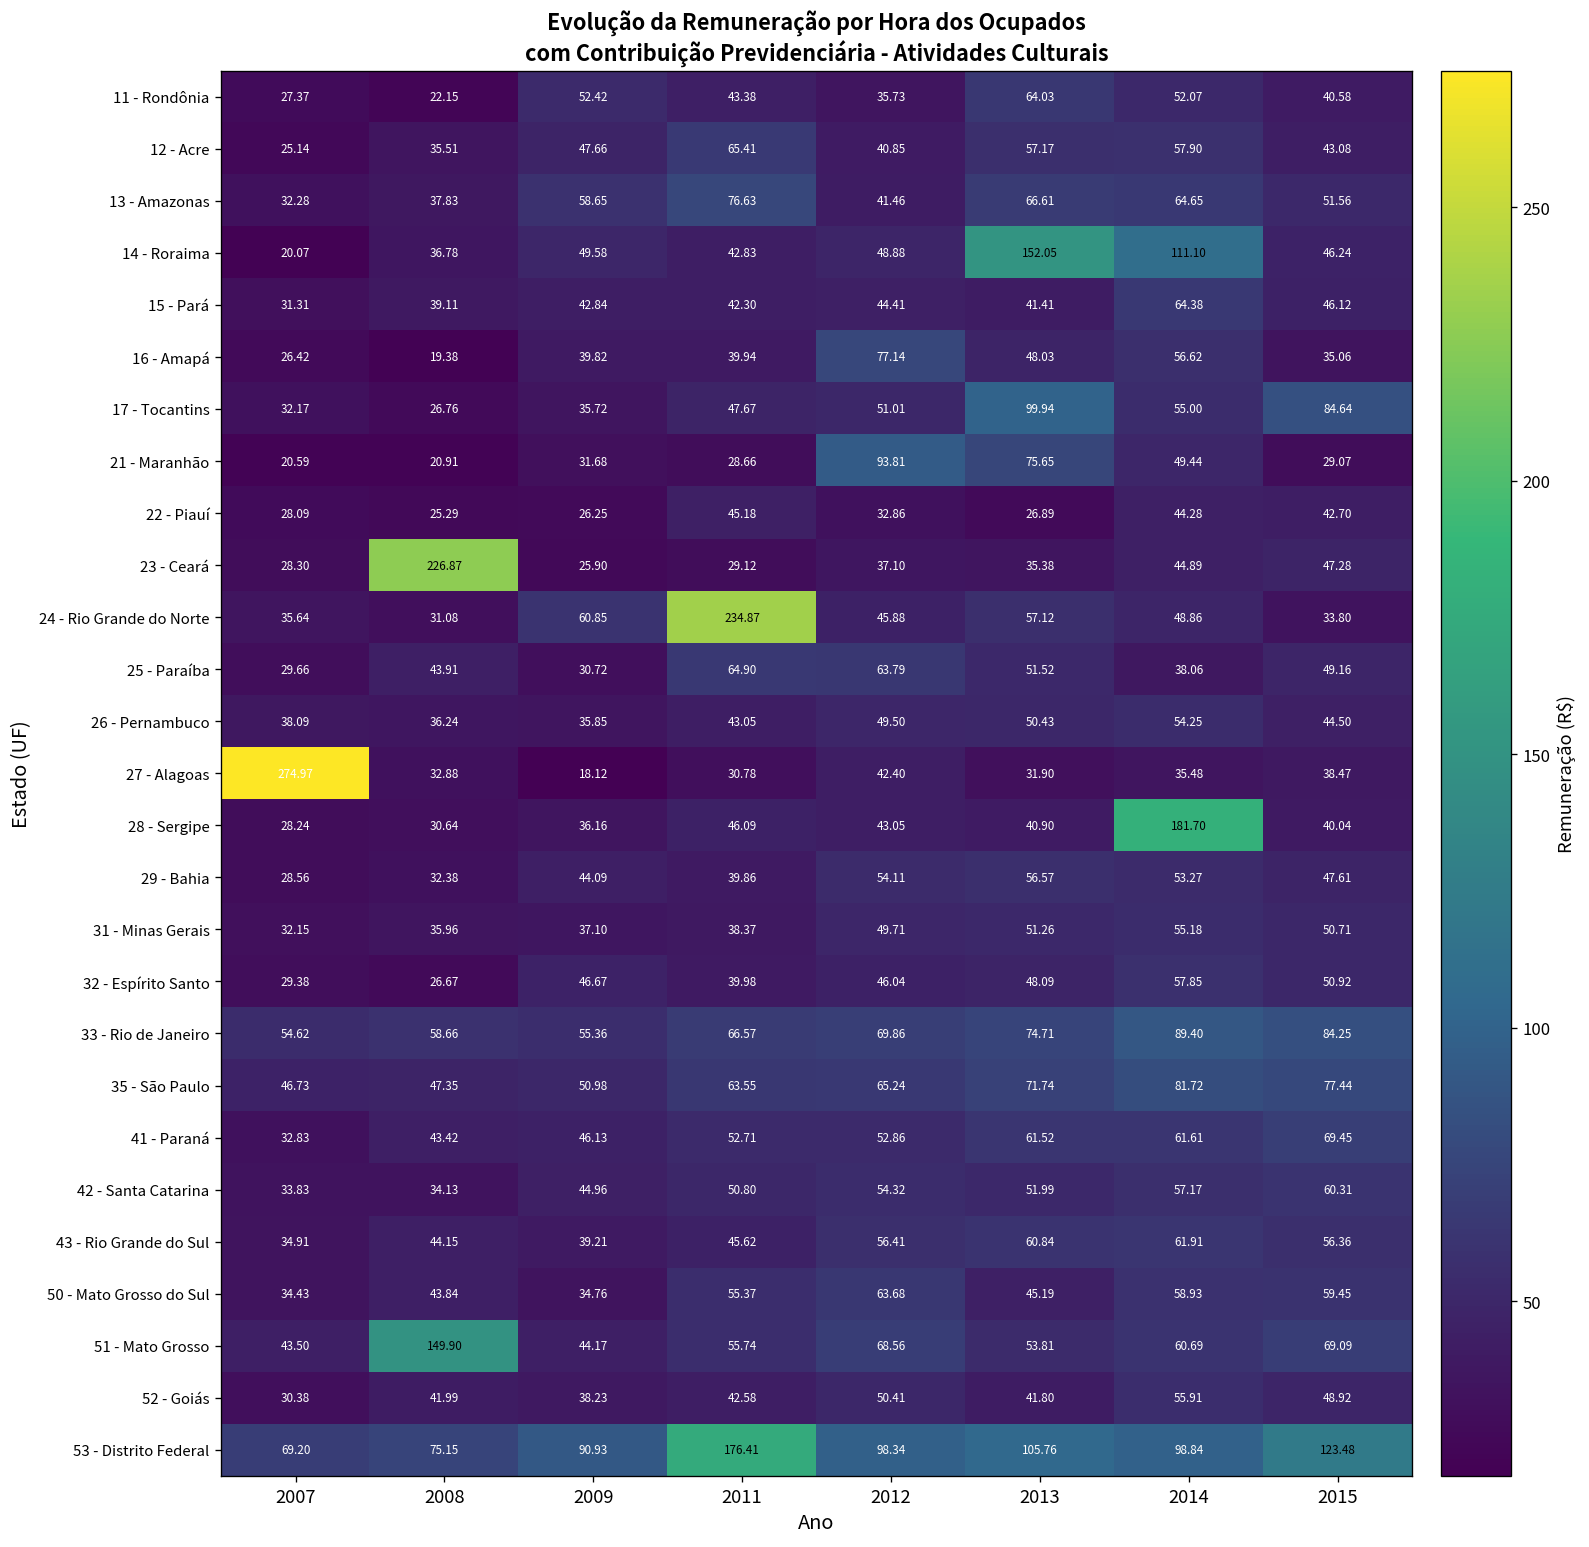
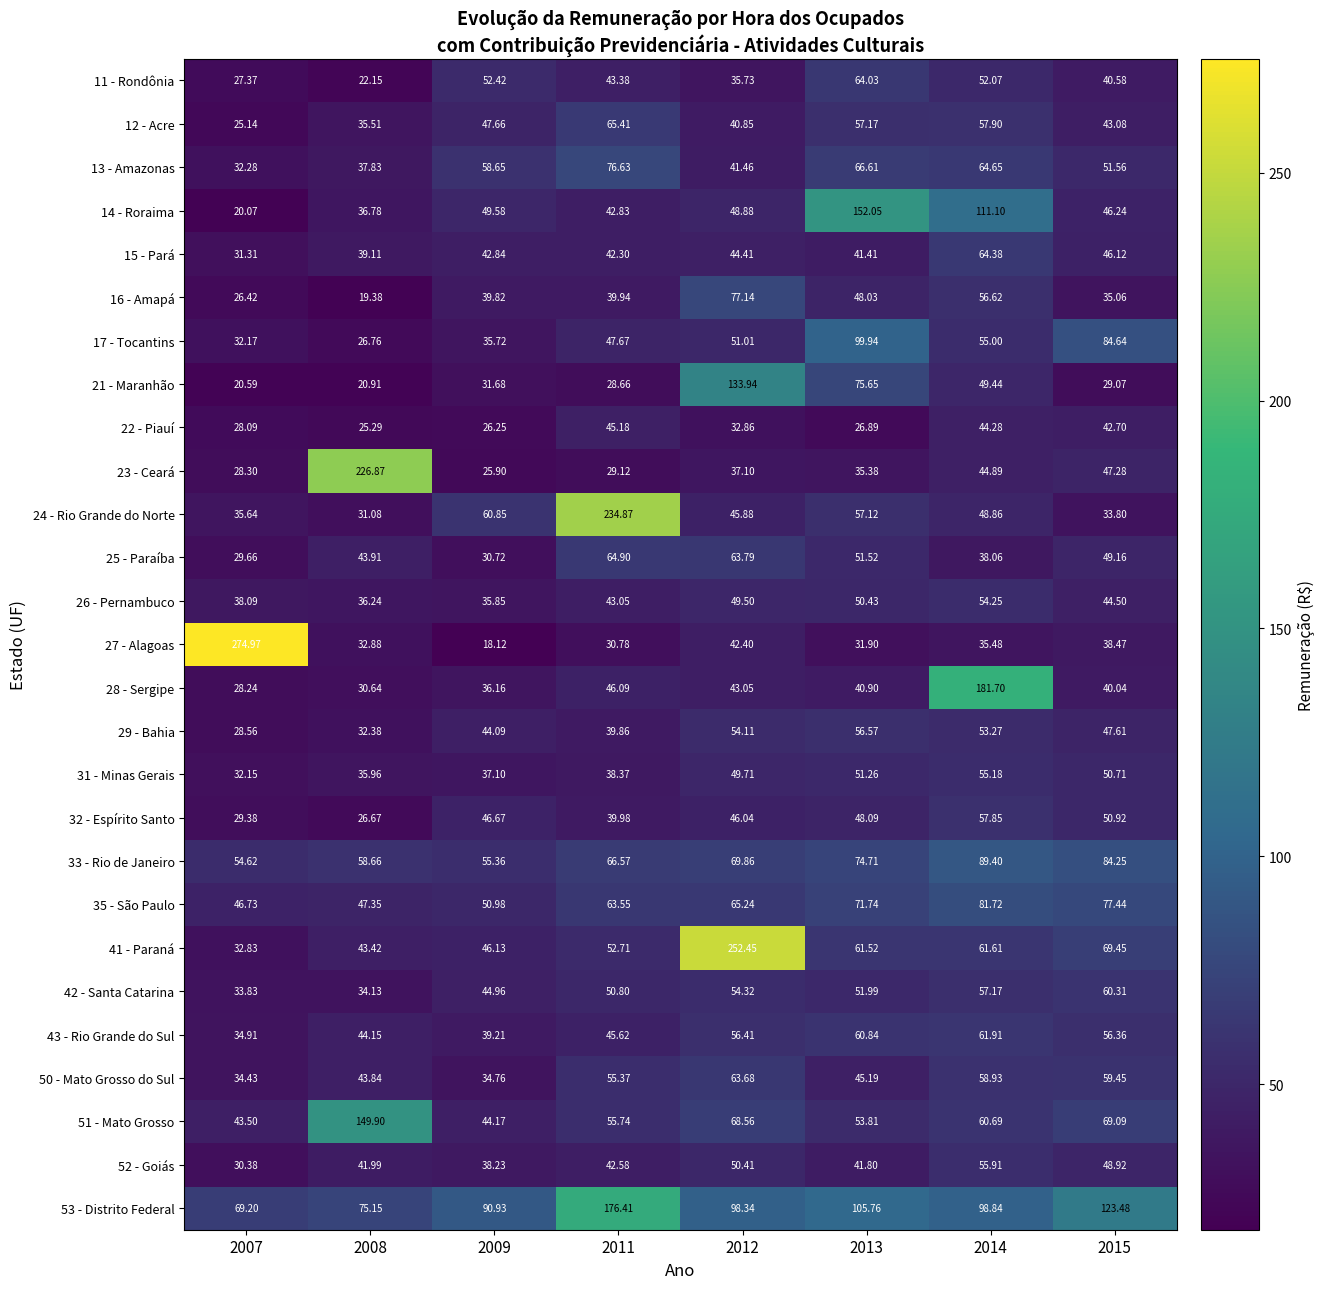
  {
    "21 - Maranhão": {
      "2007": 20.59,
      "2008": 20.91,
      "2009": 31.68,
      "2011": 28.66,
-     "2012": 93.81,
+     "2012": 133.94,
      "2013": 75.65,
      "2014": 49.44,
      "2015": 29.07
    },
    "41 - Paraná": {
      "2007": 32.83,
      "2008": 43.42,
      "2009": 46.13,
      "2011": 52.71,
-     "2012": 52.86,
+     "2012": 252.45,
      "2013": 61.52,
      "2014": 61.61,
      "2015": 69.45
    }
  }
